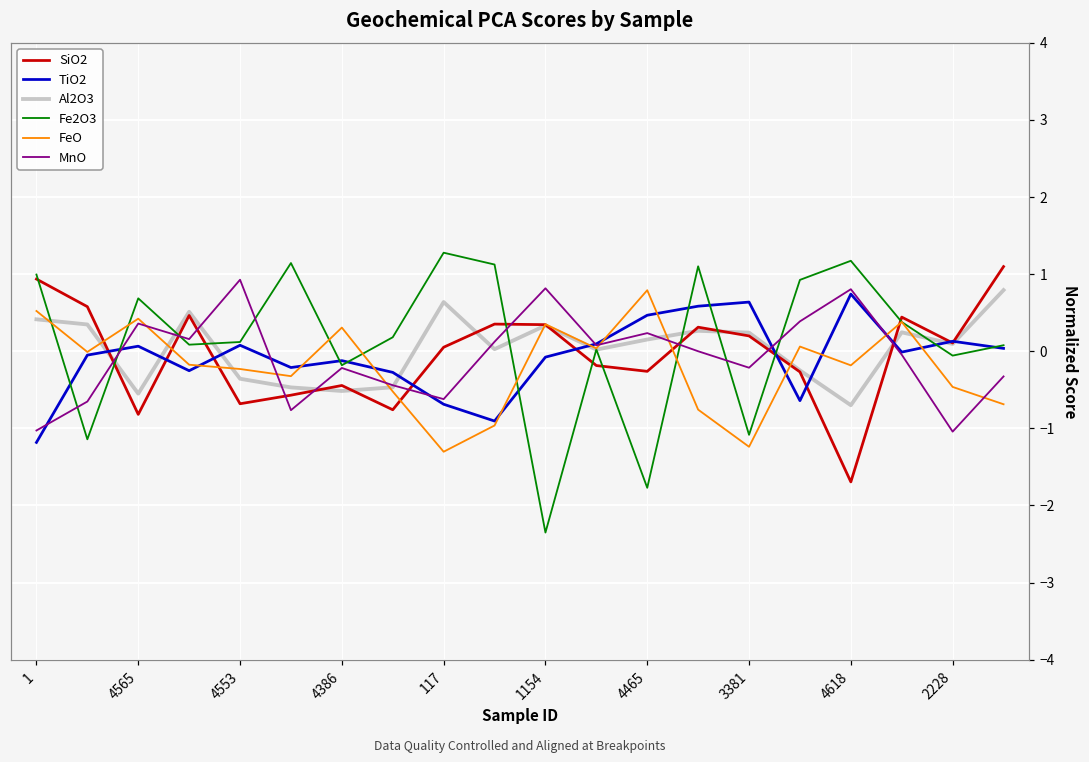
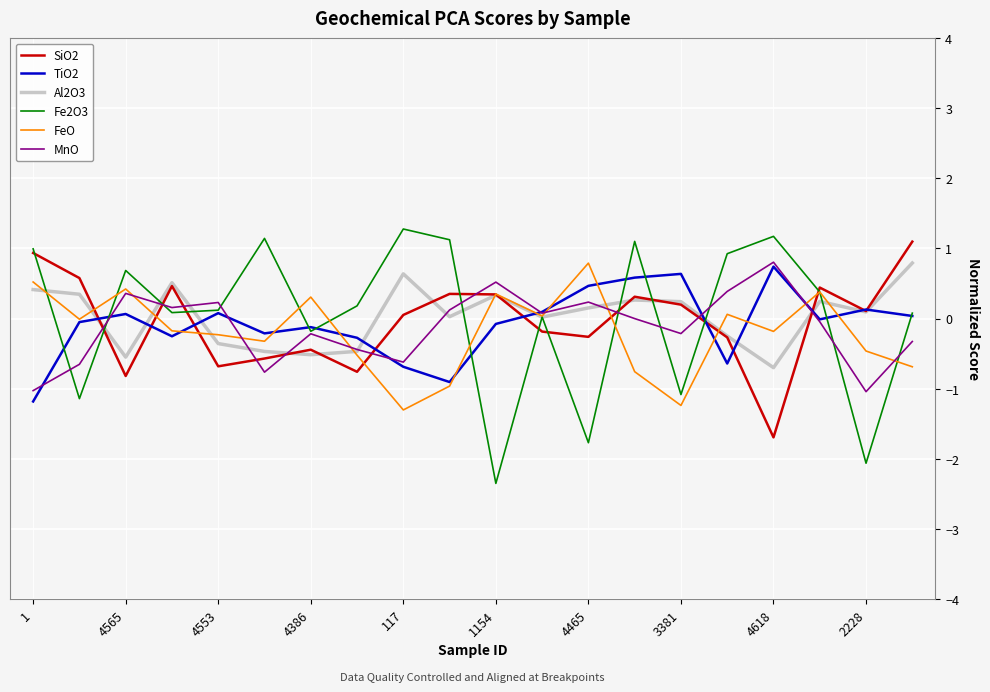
  {
    "SiO2": {
      "4565": -0.8,
      "4553": -0.7,
      "4386": -0.4,
      "117": 0.1,
      "4465": -0.3,
      "3381": 0.2,
      "4618": -1.7
    },
    "TiO2": {
      "4565": 0.1,
      "4553": 0.1,
      "4386": -0.1,
      "117": -0.7,
      "1154": -0.1,
      "4465": 0.5,
      "3381": 0.6,
      "4618": 0.7
    },
    "Al2O3": {
      "4565": -0.5,
      "4553": -0.4,
      "4386": -0.5,
      "117": 0.6,
      "4465": 0.2,
      "3381": 0.2,
      "4618": -0.7
    },
    "Fe2O3": {
      "4565": 0.7,
      "4553": 0.1,
      "117": 1.3,
      "1154": -2.4,
      "4465": -1.8,
      "3381": -1.1,
      "4618": 1.2,
-     "2228": -0.1
+     "2228": -2.1
    },
    "FeO": {
      "4565": 0.4,
      "4553": -0.2,
      "4386": 0.3,
      "117": -1.3,
      "4465": 0.8,
      "3381": -1.2,
      "4618": -0.2,
      "2228": -0.5
    },
    "MnO": {
      "4565": 0.4,
-     "4553": 0.9,
+     "4553": 0.2,
      "117": -0.6,
-     "1154": 0.8,
+     "1154": 0.5,
      "4465": 0.2,
      "3381": -0.2,
      "4618": 0.8,
      "2228": -1.0
    }
  }
